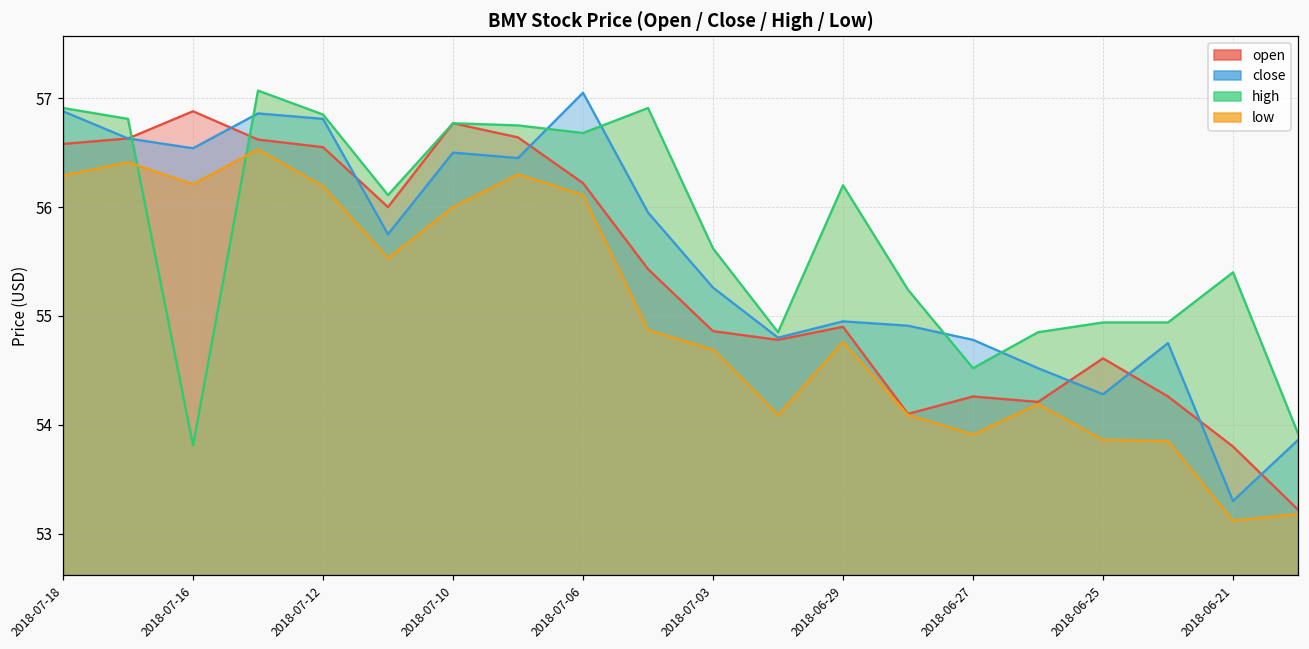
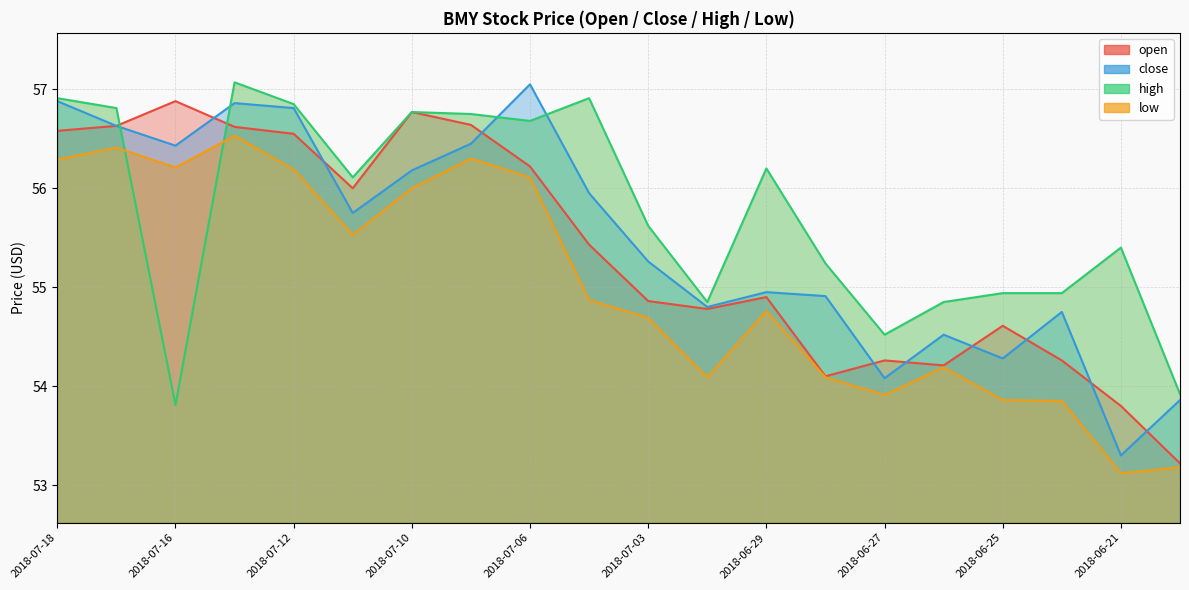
  {
    "close": {
      "2018-07-18": 56.9,
-     "2018-07-16": 56.5,
+     "2018-07-16": 56.4,
      "2018-07-12": 56.8,
-     "2018-07-10": 56.5,
+     "2018-07-10": 56.2,
      "2018-07-06": 57.1,
      "2018-07-03": 55.3,
      "2018-06-29": 55.0,
-     "2018-06-27": 54.8,
+     "2018-06-27": 54.1,
      "2018-06-25": 54.3,
      "2018-06-21": 53.3
    },
    "high": {
      "2018-07-16": 53.8
    }
  }
